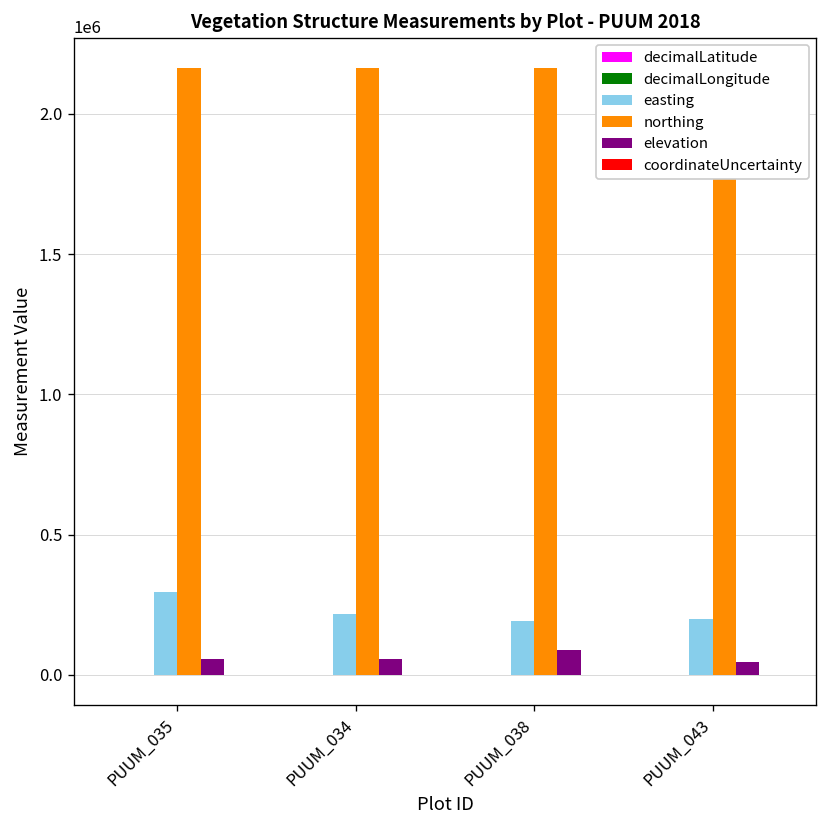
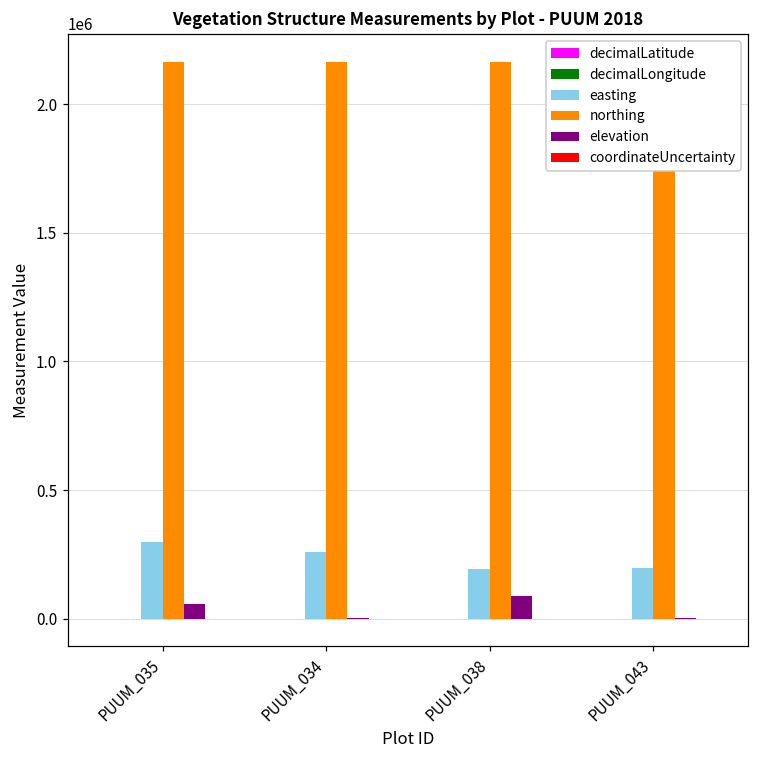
  {
    "easting": {
      "PUUM_035": 300000,
-     "PUUM_034": 220000,
+     "PUUM_034": 260000,
      "PUUM_038": 190000,
      "PUUM_043": 200000
    },
    "northing": {
      "PUUM_035": 2160000,
      "PUUM_034": 2160000,
      "PUUM_038": 2160000
    },
    "elevation": {
      "PUUM_035": 60000,
-     "PUUM_034": 60000,
+     "PUUM_034": 0,
      "PUUM_038": 90000,
-     "PUUM_043": 50000
+     "PUUM_043": 0
    }
  }
